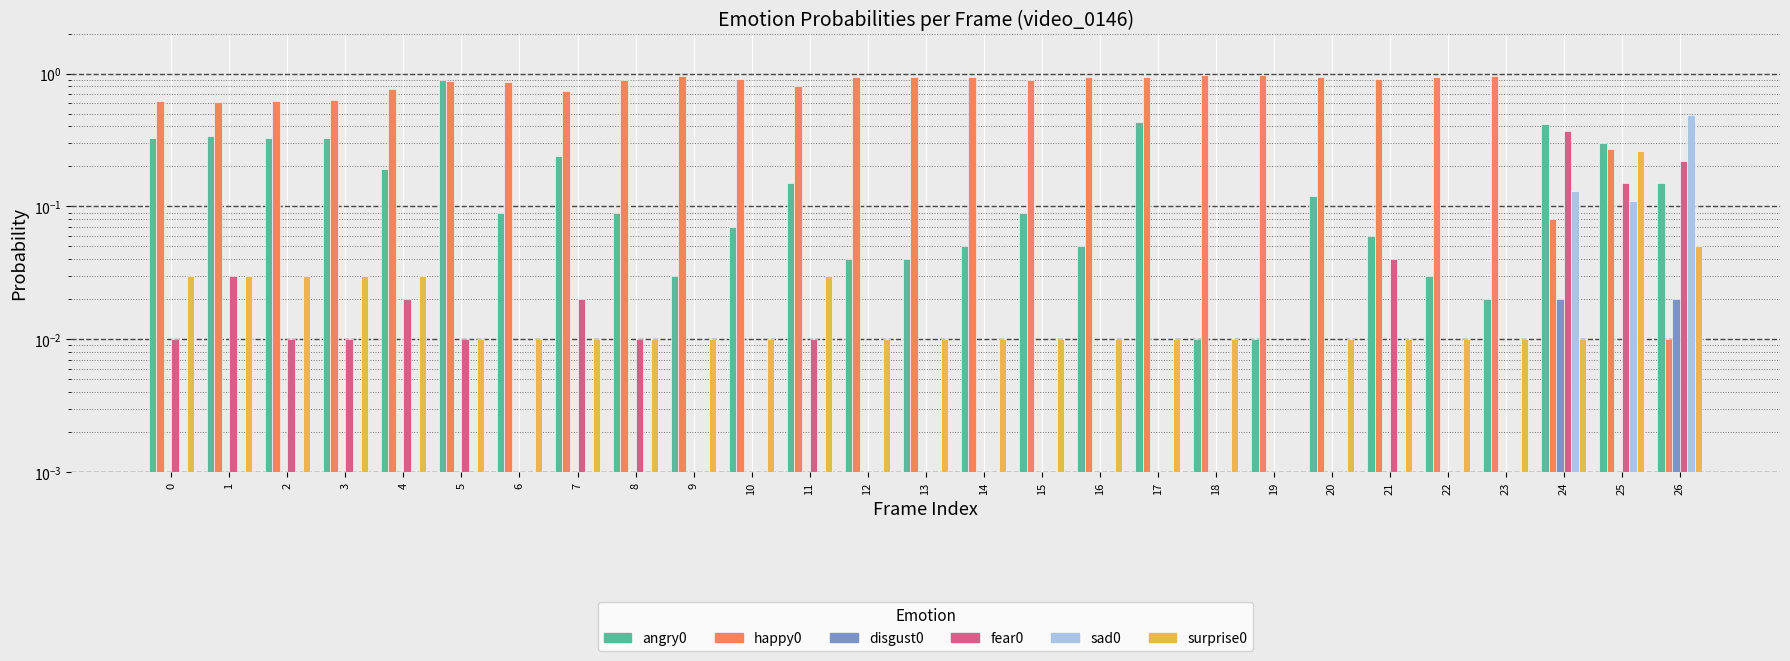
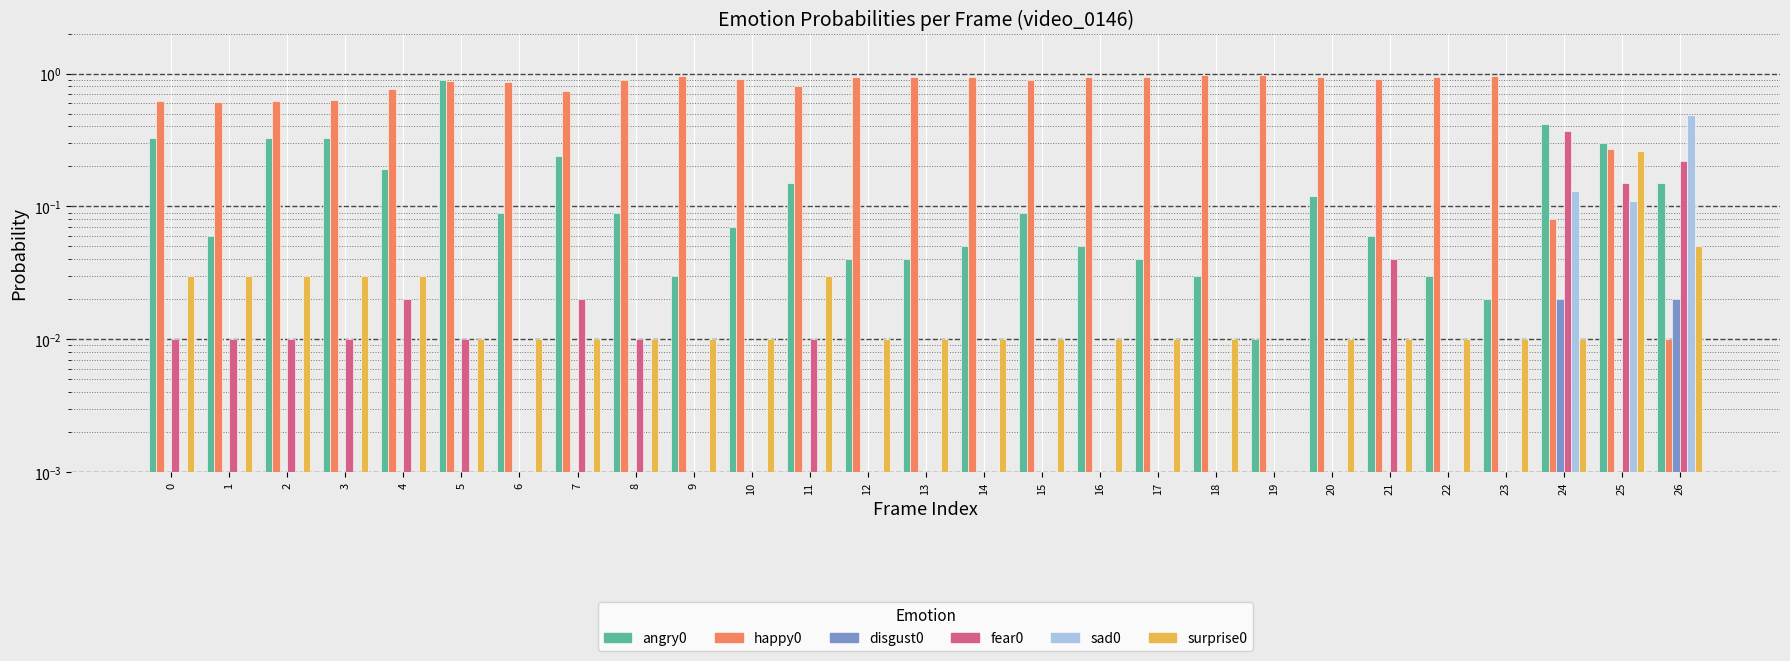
  {
    "angry0": {
      "0": 0.33,
-     "1": 0.34,
+     "1": 0.06,
      "2": 0.33,
      "3": 0.33,
      "4": 0.19,
      "5": 0.9,
      "6": 0.09,
      "7": 0.24,
      "8": 0.09,
      "9": 0.03,
      "10": 0.07,
      "11": 0.15,
      "12": 0.04,
      "13": 0.04,
      "14": 0.05,
      "15": 0.09,
      "16": 0.05,
-     "17": 0.43,
-     "18": 0.01,
+     "17": 0.04,
+     "18": 0.03,
      "19": 0.01,
      "20": 0.12,
      "21": 0.06,
      "22": 0.03,
      "23": 0.02,
      "24": 0.42,
      "25": 0.30,
      "26": 0.15
    },
    "disgust0": {
      "24": 0.02,
      "26": 0.02
    },
    "fear0": {
      "0": 0.01,
-     "1": 0.03,
+     "1": 0.01,
      "2": 0.01,
      "3": 0.01,
      "4": 0.02,
      "5": 0.01,
      "7": 0.02,
      "8": 0.01,
      "11": 0.01,
      "21": 0.04,
      "24": 0.37,
      "25": 0.15,
      "26": 0.22
    },
    "sad0": {
      "24": 0.13,
      "25": 0.11,
      "26": 0.49
    }
  }
